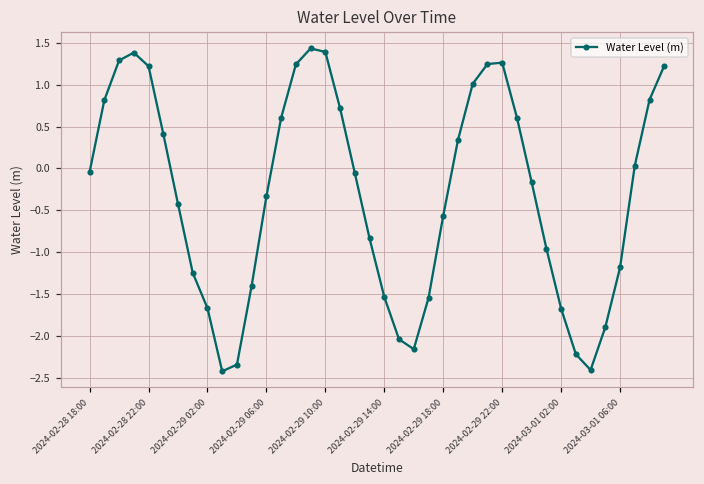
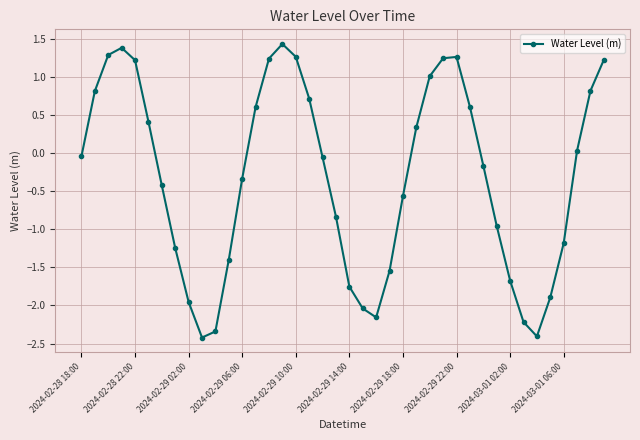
  {
    "2024-02-28 18:00": 0.0,
    "2024-02-28 22:00": 1.2,
-   "2024-02-29 02:00": -1.7,
+   "2024-02-29 02:00": -2.0,
    "2024-02-29 06:00": -0.3,
-   "2024-02-29 10:00": 1.4,
-   "2024-02-29 14:00": -1.5,
+   "2024-02-29 10:00": 1.3,
+   "2024-02-29 14:00": -1.8,
    "2024-02-29 18:00": -0.6,
    "2024-02-29 22:00": 1.3,
    "2024-03-01 02:00": -1.7,
    "2024-03-01 06:00": -1.2
  }
